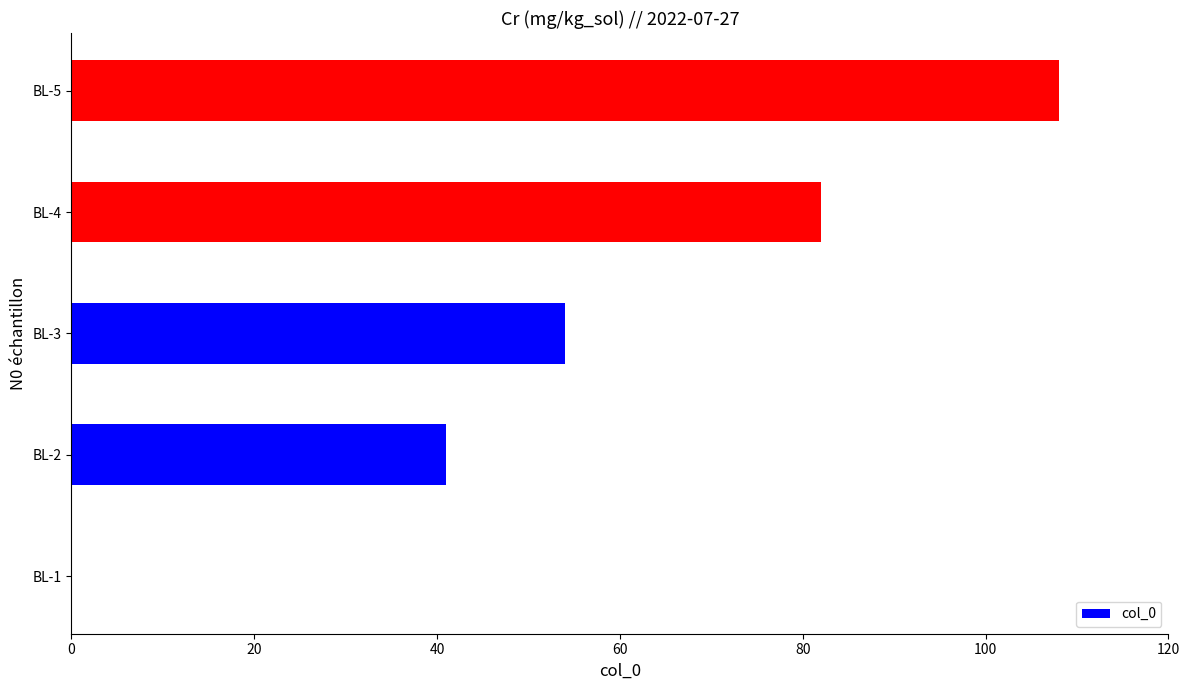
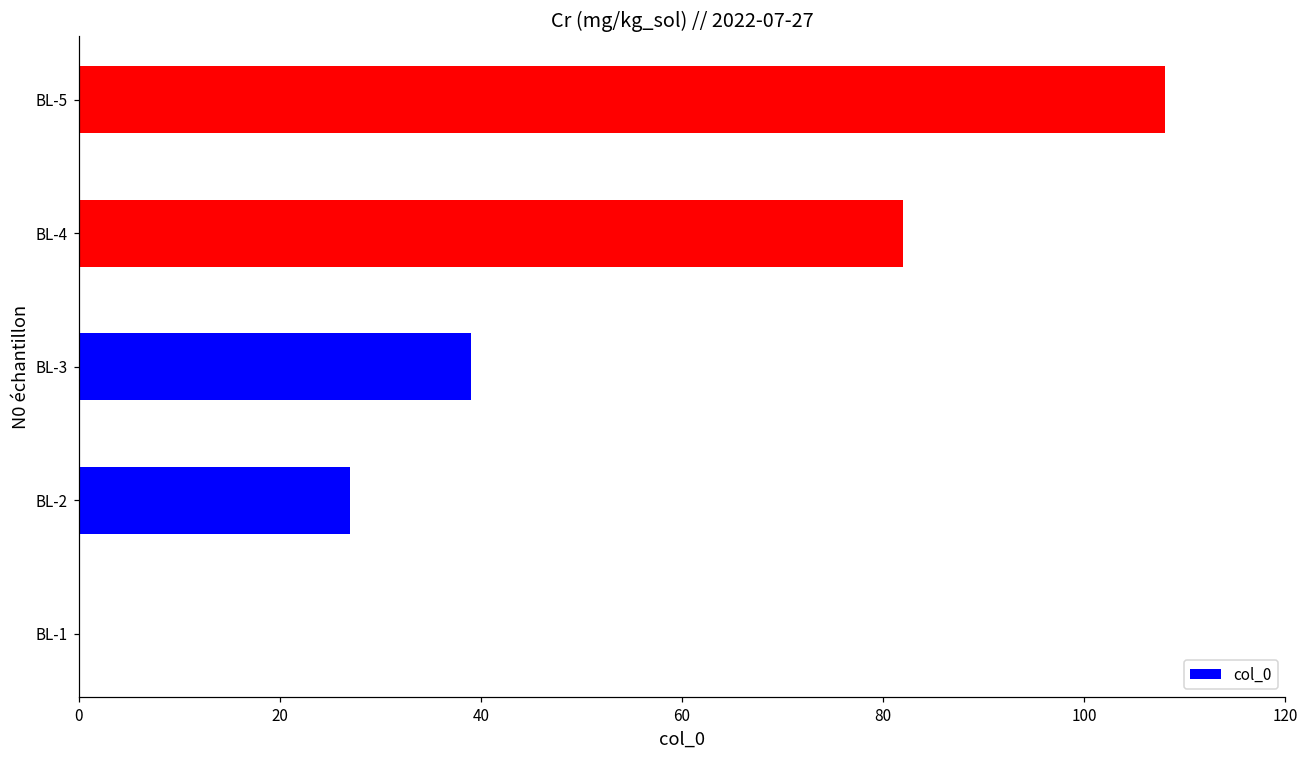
  {
    "BL-5": 108,
    "BL-4": 82,
-   "BL-3": 54,
-   "BL-2": 41,
+   "BL-3": 39,
+   "BL-2": 27,
    "BL-1": 0
  }
